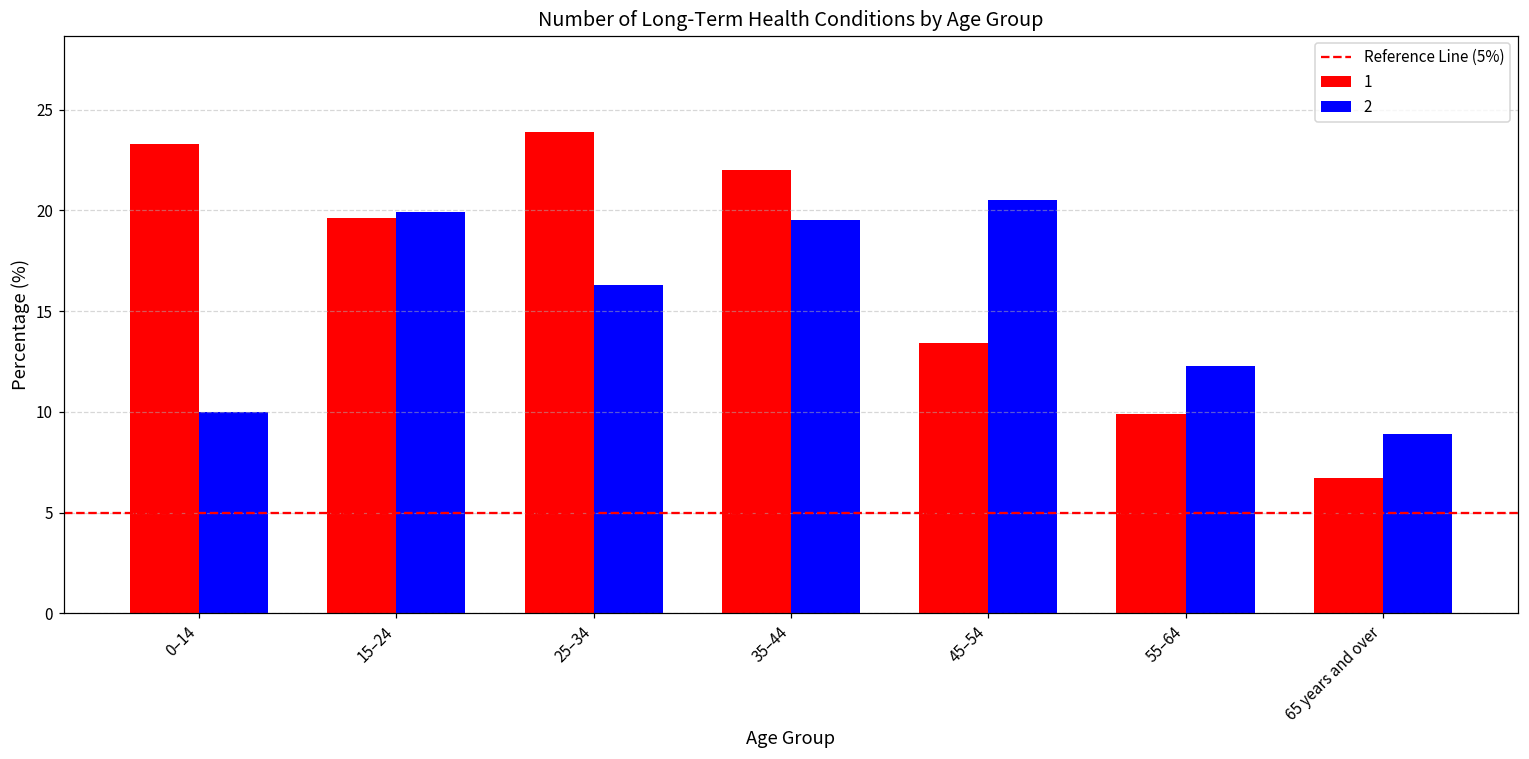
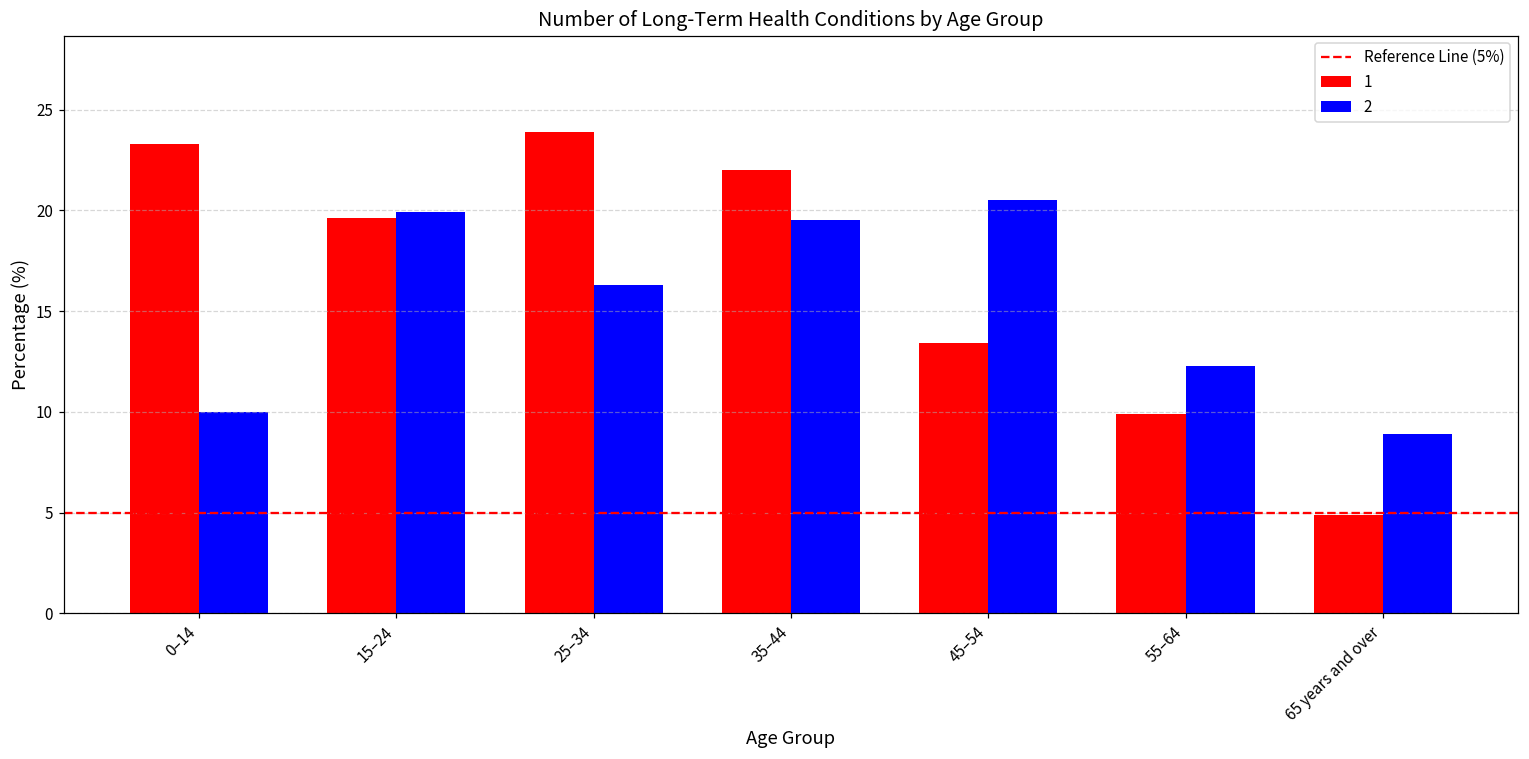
  {
    "1": {
      "0–14": 23.3,
      "15–24": 19.6,
      "25–34": 23.9,
      "35–44": 22.0,
      "45–54": 13.4,
      "55–64": 9.9,
-     "65 years and over": 6.7
+     "65 years and over": 4.9
    },
    "2": {
      "0–14": 10.0,
      "15–24": 19.9,
      "25–34": 16.3,
      "35–44": 19.5,
      "45–54": 20.5,
      "55–64": 12.3,
      "65 years and over": 8.9
    }
  }
